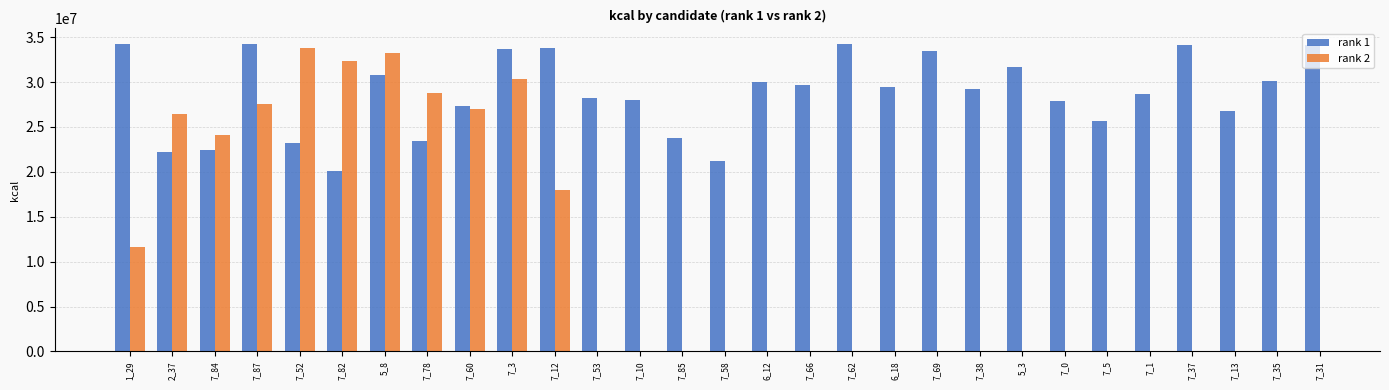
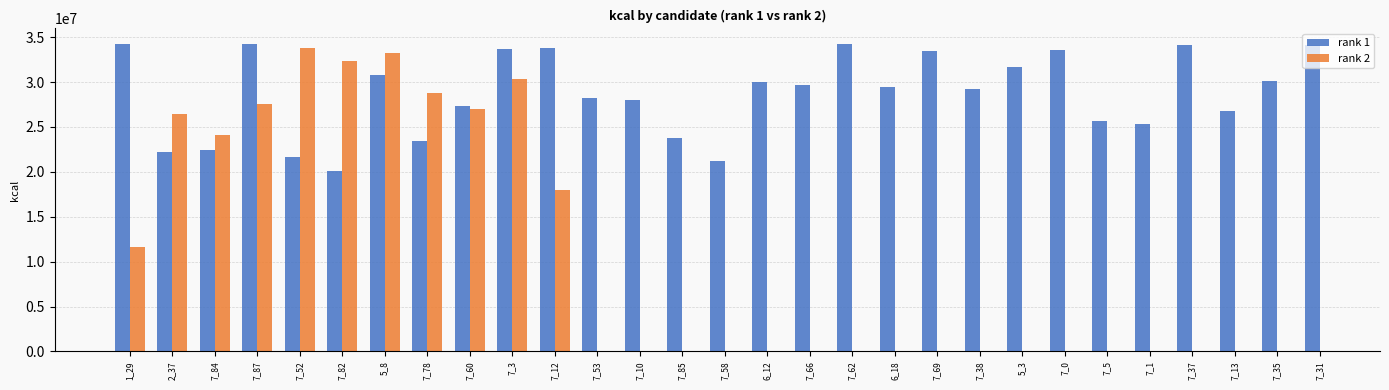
  {
    "rank 1": {
      "1_29": 34000000,
      "2_37": 22000000,
      "7_84": 22000000,
      "7_87": 34000000,
-     "7_52": 23000000,
+     "7_52": 22000000,
      "7_82": 20000000,
      "5_8": 31000000,
      "7_78": 23000000,
      "7_60": 27000000,
      "7_3": 34000000,
      "7_12": 34000000,
      "7_53": 28000000,
      "7_10": 28000000,
      "7_85": 24000000,
      "7_58": 21000000,
      "6_12": 30000000,
      "7_66": 30000000,
      "7_62": 34000000,
      "6_18": 29000000,
      "7_69": 33000000,
      "7_38": 29000000,
      "5_3": 32000000,
-     "7_0": 28000000,
+     "7_0": 34000000,
      "7_5": 26000000,
-     "7_1": 29000000,
+     "7_1": 25000000,
      "7_37": 34000000,
      "7_13": 27000000,
      "7_35": 30000000
    }
  }
